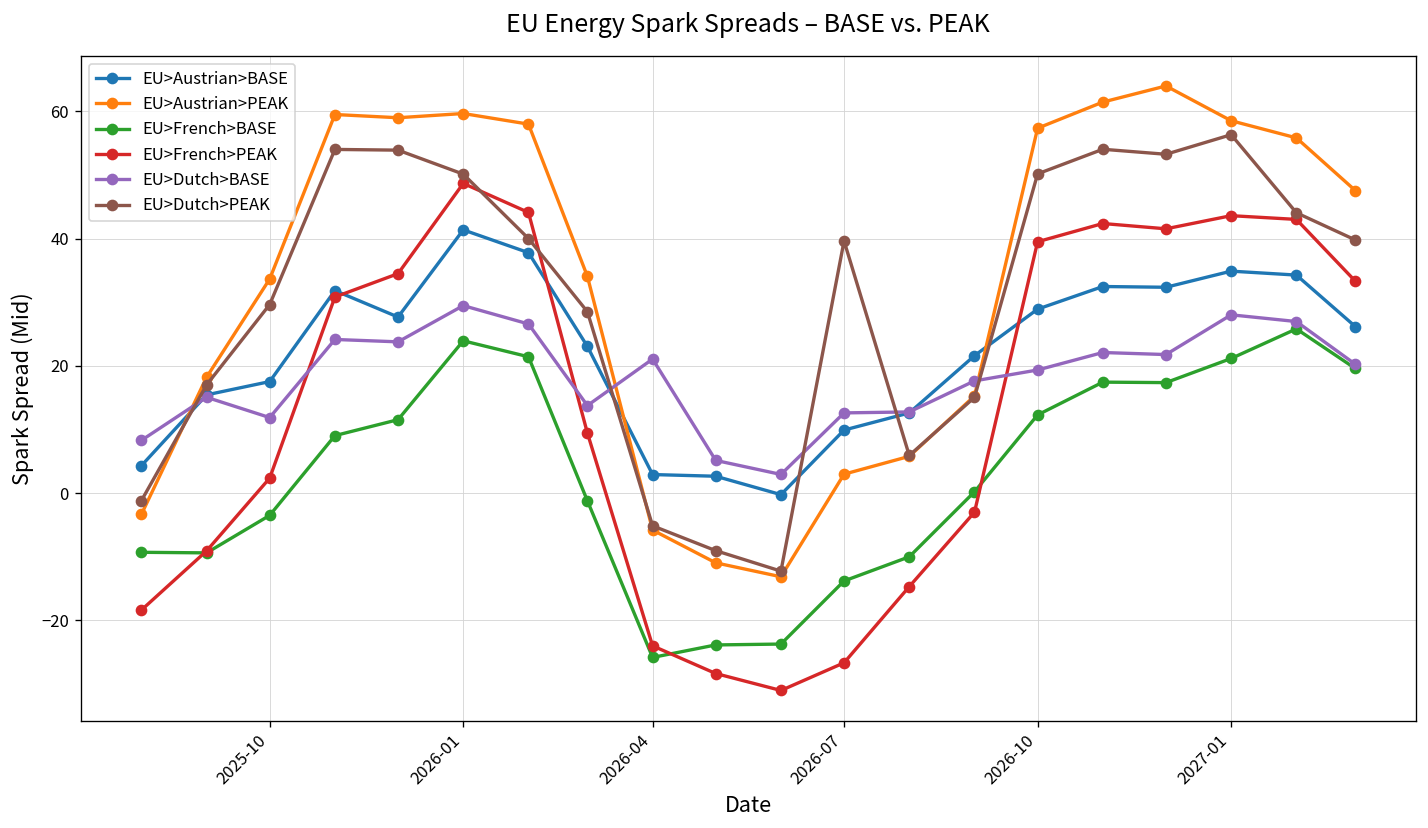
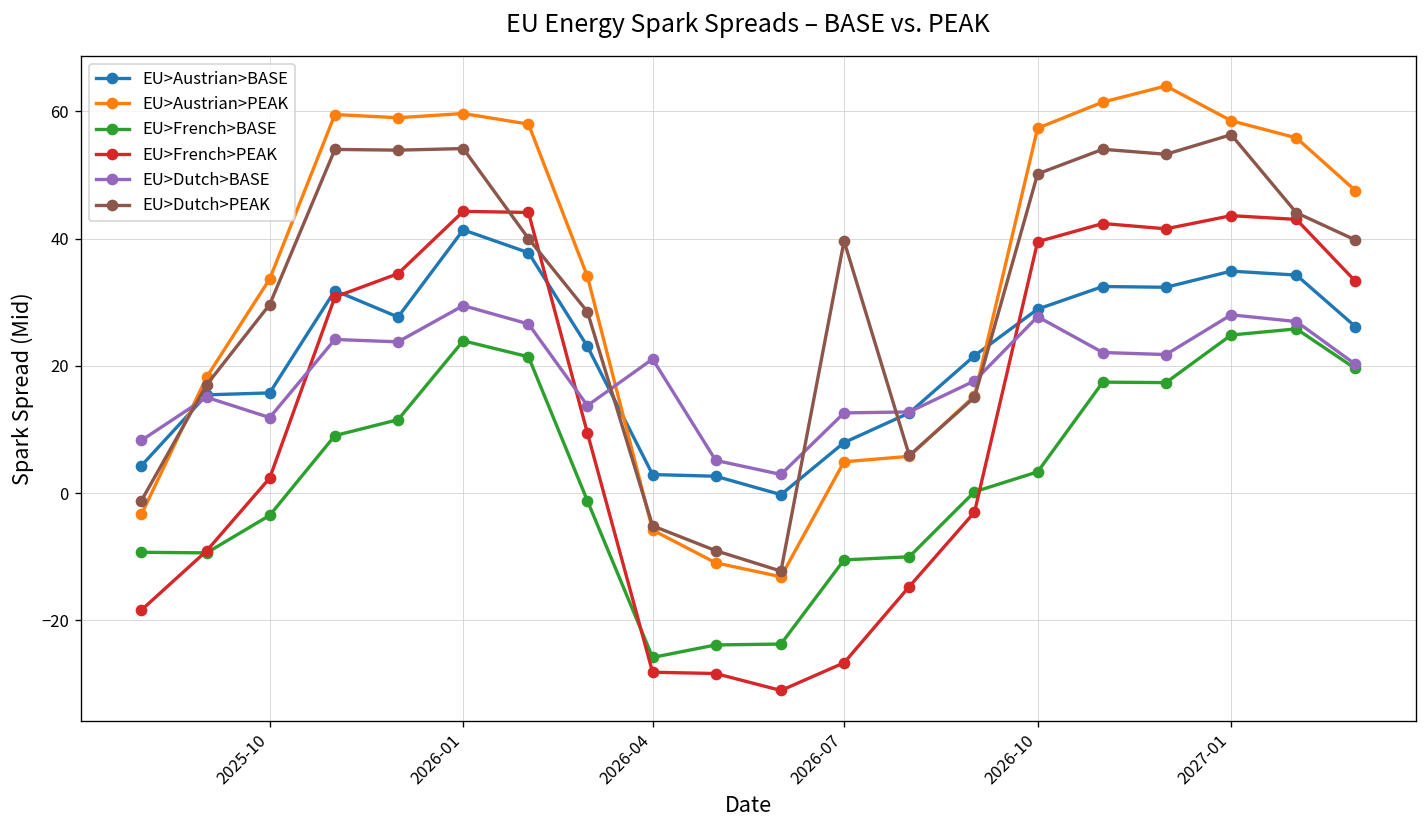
  {
    "EU>Austrian>BASE": {
-     "2025-10": 18,
+     "2025-10": 16,
      "2026-01": 41,
      "2026-04": 3,
-     "2026-07": 10,
+     "2026-07": 8,
      "2026-10": 29,
      "2027-01": 35
    },
    "EU>Austrian>PEAK": {
      "2025-10": 34,
      "2026-01": 60,
      "2026-04": -6,
-     "2026-07": 3,
+     "2026-07": 5,
      "2026-10": 57,
      "2027-01": 59
    },
    "EU>French>BASE": {
      "2025-10": -4,
      "2026-01": 24,
      "2026-04": -26,
-     "2026-07": -14,
-     "2026-10": 12,
-     "2027-01": 21
+     "2026-07": -11,
+     "2026-10": 3,
+     "2027-01": 25
    },
    "EU>French>PEAK": {
      "2025-10": 2,
-     "2026-01": 49,
-     "2026-04": -24,
+     "2026-01": 44,
+     "2026-04": -28,
      "2026-07": -27,
      "2026-10": 40,
      "2027-01": 44
    },
    "EU>Dutch>BASE": {
      "2025-10": 12,
      "2026-01": 29,
      "2026-04": 21,
      "2026-07": 13,
-     "2026-10": 19,
+     "2026-10": 28,
      "2027-01": 28
    },
    "EU>Dutch>PEAK": {
      "2025-10": 30,
-     "2026-01": 50,
+     "2026-01": 54,
      "2026-04": -5,
      "2026-07": 40,
      "2026-10": 50,
      "2027-01": 56
    }
  }
